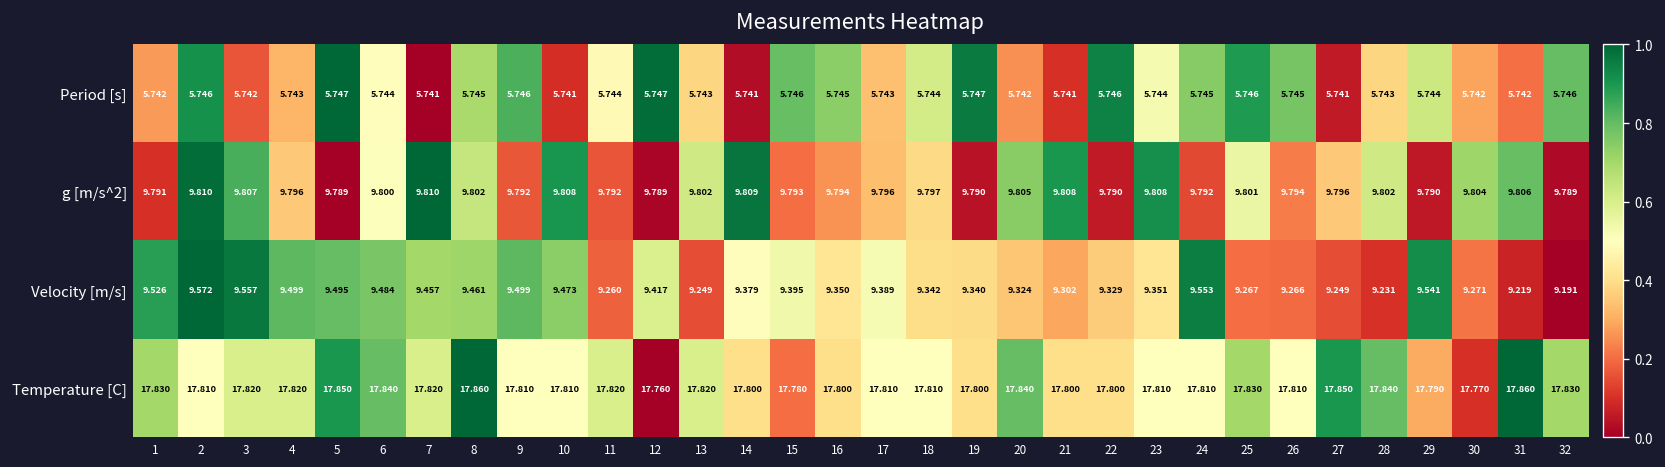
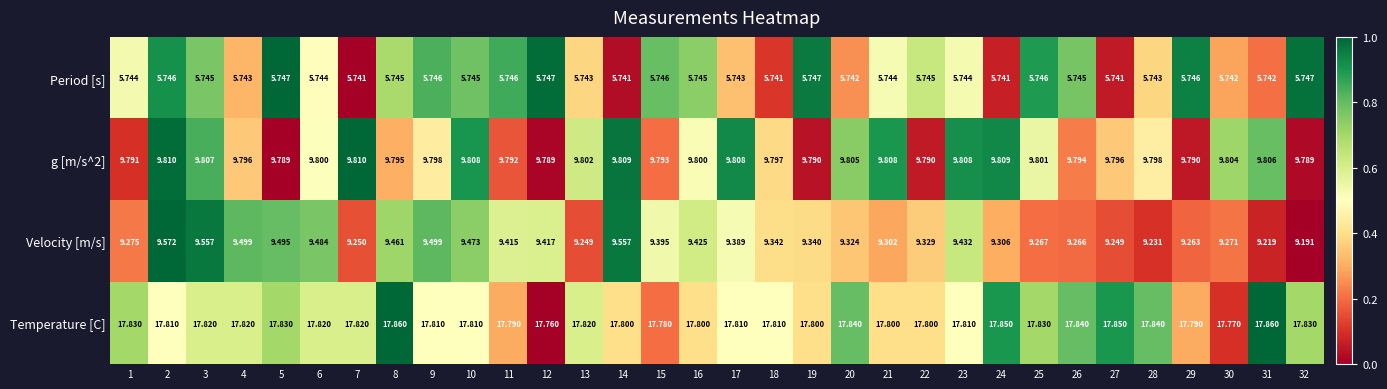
  {
    "Period [s]": {
-     "1": 5.742,
+     "1": 5.744,
      "2": 5.746,
-     "3": 5.742,
+     "3": 5.745,
      "4": 5.743,
      "5": 5.747,
      "6": 5.744,
      "7": 5.741,
      "8": 5.745,
      "9": 5.746,
-     "10": 5.741,
-     "11": 5.744,
+     "10": 5.745,
+     "11": 5.746,
      "12": 5.747,
      "13": 5.743,
      "14": 5.741,
      "15": 5.746,
      "16": 5.745,
      "17": 5.743,
-     "18": 5.744,
+     "18": 5.741,
      "19": 5.747,
      "20": 5.742,
-     "21": 5.741,
-     "22": 5.746,
+     "21": 5.744,
+     "22": 5.745,
      "23": 5.744,
-     "24": 5.745,
+     "24": 5.741,
      "25": 5.746,
      "26": 5.745,
      "27": 5.741,
      "28": 5.743,
-     "29": 5.744,
+     "29": 5.746,
      "30": 5.742,
      "31": 5.742,
-     "32": 5.746
+     "32": 5.747
    },
    "g [m/s^2]": {
      "1": 9.791,
      "2": 9.810,
      "3": 9.807,
      "4": 9.796,
      "5": 9.789,
      "6": 9.800,
      "7": 9.810,
-     "8": 9.802,
-     "9": 9.792,
+     "8": 9.795,
+     "9": 9.798,
      "10": 9.808,
      "11": 9.792,
      "12": 9.789,
      "13": 9.802,
      "14": 9.809,
      "15": 9.793,
-     "16": 9.794,
-     "17": 9.796,
+     "16": 9.800,
+     "17": 9.808,
      "18": 9.797,
      "19": 9.790,
      "20": 9.805,
      "21": 9.808,
      "22": 9.790,
      "23": 9.808,
-     "24": 9.792,
+     "24": 9.809,
      "25": 9.801,
      "26": 9.794,
      "27": 9.796,
-     "28": 9.802,
+     "28": 9.798,
      "29": 9.790,
      "30": 9.804,
      "31": 9.806,
      "32": 9.789
    },
    "Velocity [m/s]": {
-     "1": 9.526,
+     "1": 9.275,
      "2": 9.572,
      "3": 9.557,
      "4": 9.499,
      "5": 9.495,
      "6": 9.484,
-     "7": 9.457,
+     "7": 9.250,
      "8": 9.461,
      "9": 9.499,
      "10": 9.473,
-     "11": 9.260,
+     "11": 9.415,
      "12": 9.417,
      "13": 9.249,
-     "14": 9.379,
+     "14": 9.557,
      "15": 9.395,
-     "16": 9.350,
+     "16": 9.425,
      "17": 9.389,
      "18": 9.342,
      "19": 9.340,
      "20": 9.324,
      "21": 9.302,
      "22": 9.329,
-     "23": 9.351,
-     "24": 9.553,
+     "23": 9.432,
+     "24": 9.306,
      "25": 9.267,
      "26": 9.266,
      "27": 9.249,
      "28": 9.231,
-     "29": 9.541,
+     "29": 9.263,
      "30": 9.271,
      "31": 9.219,
      "32": 9.191
    },
    "Temperature [C]": {
      "1": 17.830,
      "2": 17.810,
      "3": 17.820,
      "4": 17.820,
-     "5": 17.850,
-     "6": 17.840,
+     "5": 17.830,
+     "6": 17.820,
      "7": 17.820,
      "8": 17.860,
      "9": 17.810,
      "10": 17.810,
-     "11": 17.820,
+     "11": 17.790,
      "12": 17.760,
      "13": 17.820,
      "14": 17.800,
      "15": 17.780,
      "16": 17.800,
      "17": 17.810,
      "18": 17.810,
      "19": 17.800,
      "20": 17.840,
      "21": 17.800,
      "22": 17.800,
      "23": 17.810,
-     "24": 17.810,
+     "24": 17.850,
      "25": 17.830,
-     "26": 17.810,
+     "26": 17.840,
      "27": 17.850,
      "28": 17.840,
      "29": 17.790,
      "30": 17.770,
      "31": 17.860,
      "32": 17.830
    }
  }
